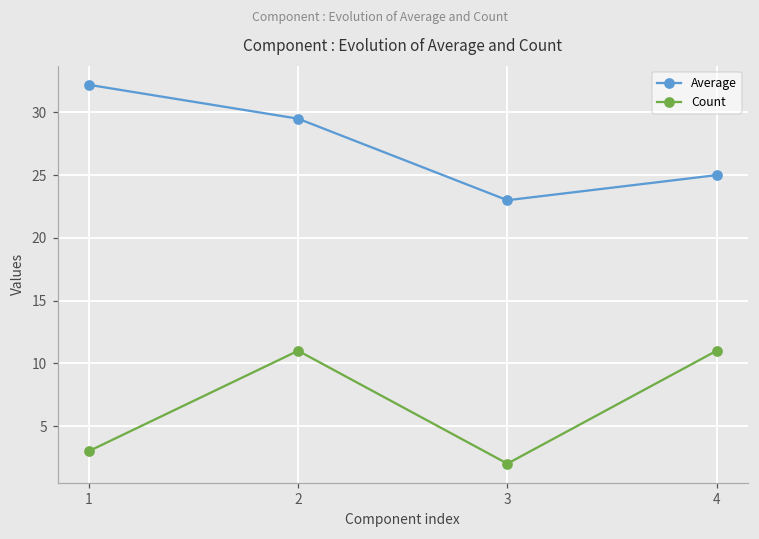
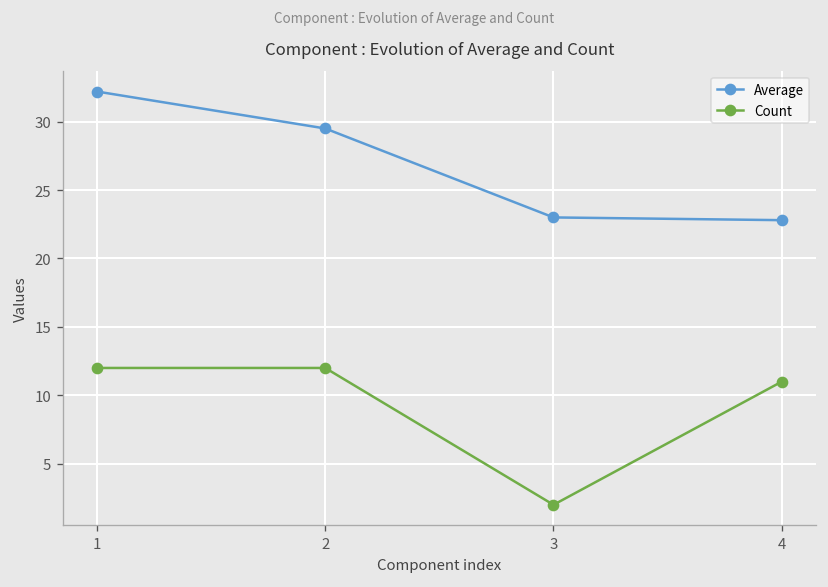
  {
    "Average": {
      "1": 32.2,
      "2": 29.5,
      "3": 23.0,
-     "4": 25.0
+     "4": 22.8
    },
    "Count": {
-     "1": 3,
-     "2": 11,
+     "1": 12,
+     "2": 12,
      "3": 2,
      "4": 11
    }
  }
